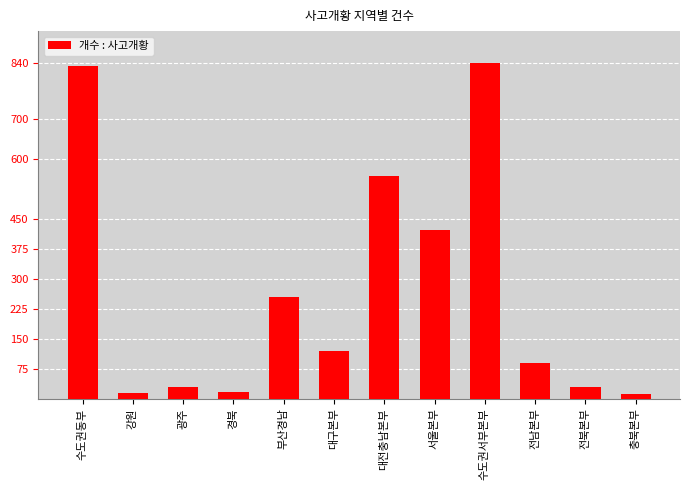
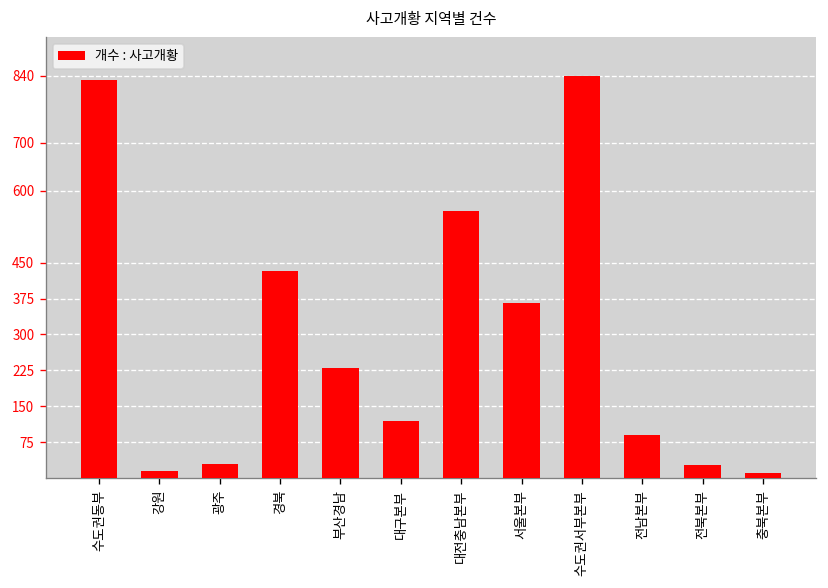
  {
    "수도권동부": 830,
    "강원": 20,
    "광주": 30,
-   "경북": 20,
-   "부산경남": 250,
+   "경북": 430,
+   "부산경남": 230,
    "대구본부": 120,
    "대전충남본부": 560,
-   "서울본부": 420,
+   "서울본부": 370,
    "수도권서부본부": 840,
    "전남본부": 90,
    "전북본부": 30,
    "충북본부": 10
  }
